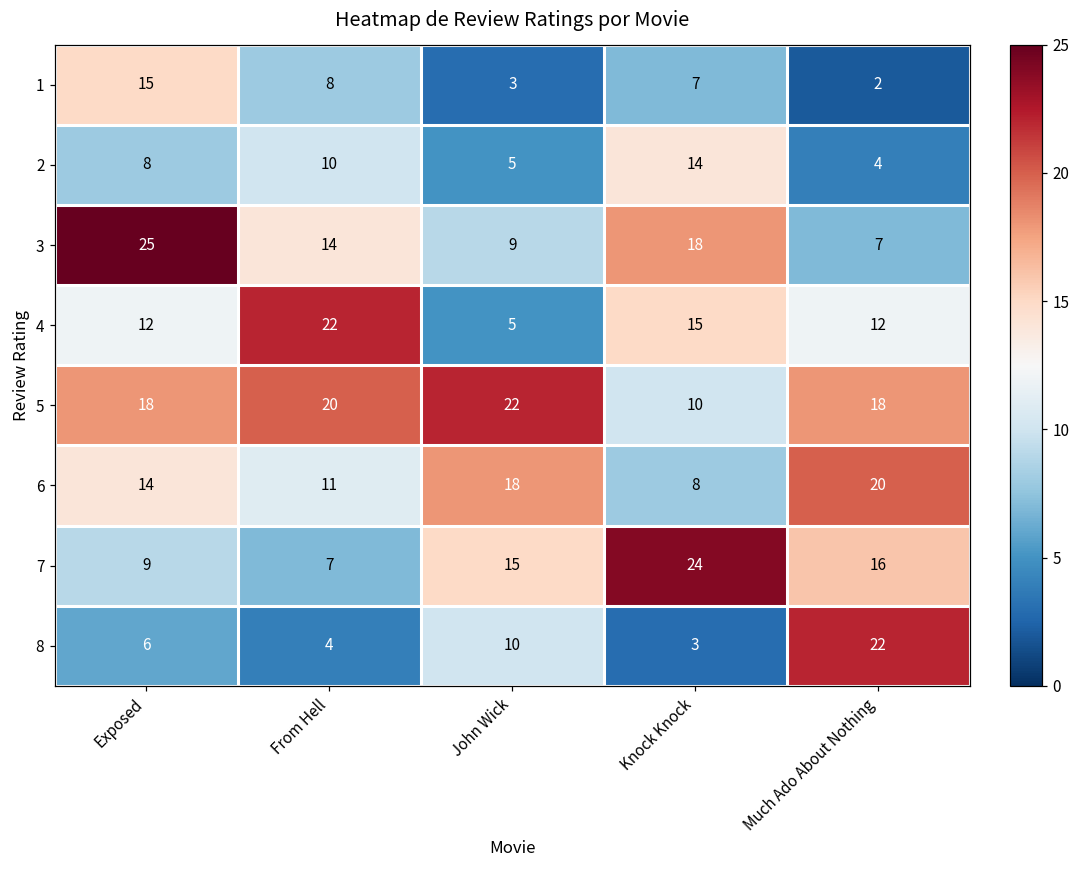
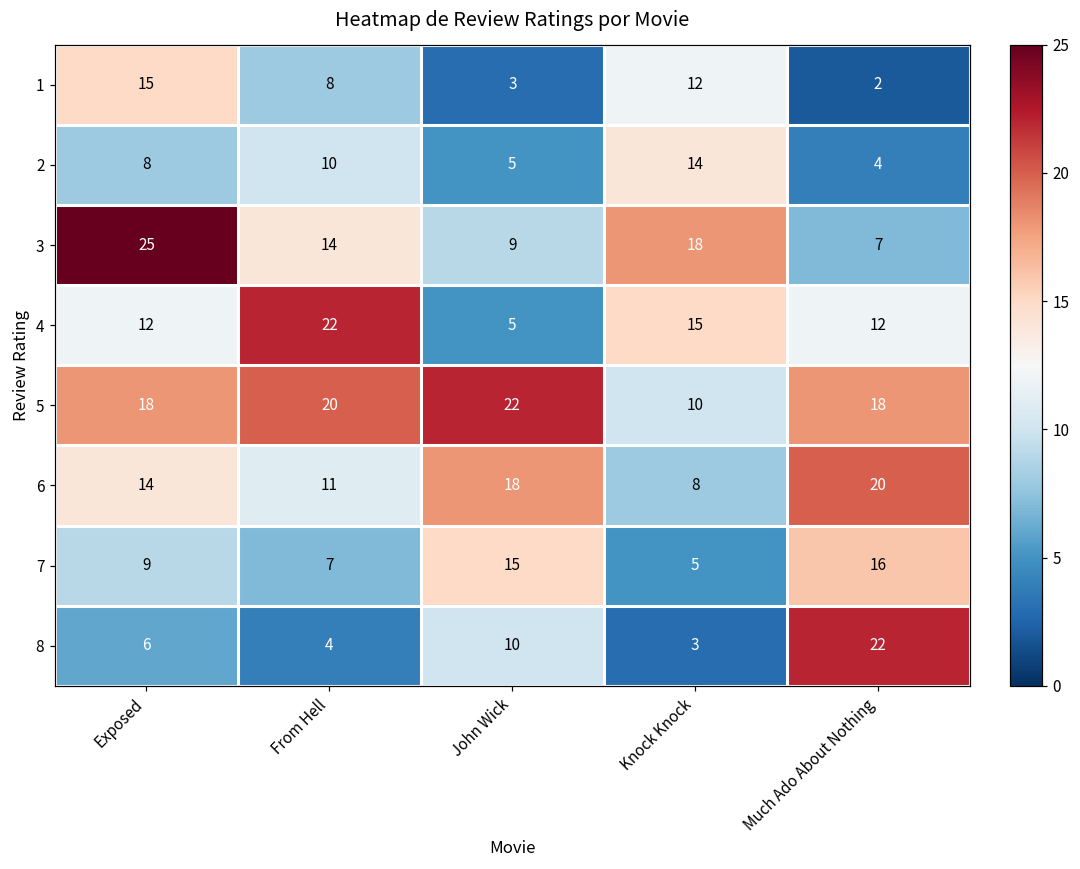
  {
    "1": {
      "Exposed": 15,
      "From Hell": 8,
      "John Wick": 3,
-     "Knock Knock": 7,
+     "Knock Knock": 12,
      "Much Ado About Nothing": 2
    },
    "2": {
      "Exposed": 8,
      "From Hell": 10,
      "John Wick": 5,
      "Knock Knock": 14,
      "Much Ado About Nothing": 4
    },
    "3": {
      "Exposed": 25,
      "From Hell": 14,
      "John Wick": 9,
      "Knock Knock": 18,
      "Much Ado About Nothing": 7
    },
    "4": {
      "Exposed": 12,
      "From Hell": 22,
      "John Wick": 5,
      "Knock Knock": 15,
      "Much Ado About Nothing": 12
    },
    "5": {
      "Exposed": 18,
      "From Hell": 20,
      "John Wick": 22,
      "Knock Knock": 10,
      "Much Ado About Nothing": 18
    },
    "6": {
      "Exposed": 14,
      "From Hell": 11,
      "John Wick": 18,
      "Knock Knock": 8,
      "Much Ado About Nothing": 20
    },
    "7": {
      "Exposed": 9,
      "From Hell": 7,
      "John Wick": 15,
-     "Knock Knock": 24,
+     "Knock Knock": 5,
      "Much Ado About Nothing": 16
    },
    "8": {
      "Exposed": 6,
      "From Hell": 4,
      "John Wick": 10,
      "Knock Knock": 3,
      "Much Ado About Nothing": 22
    }
  }
